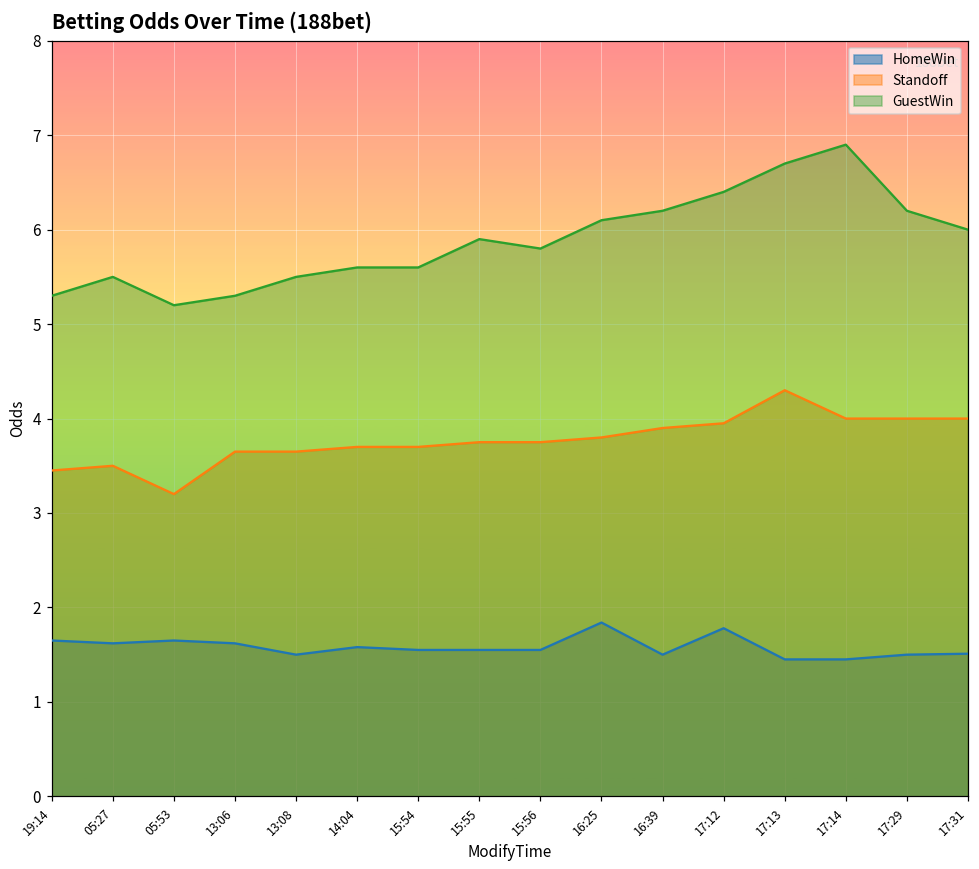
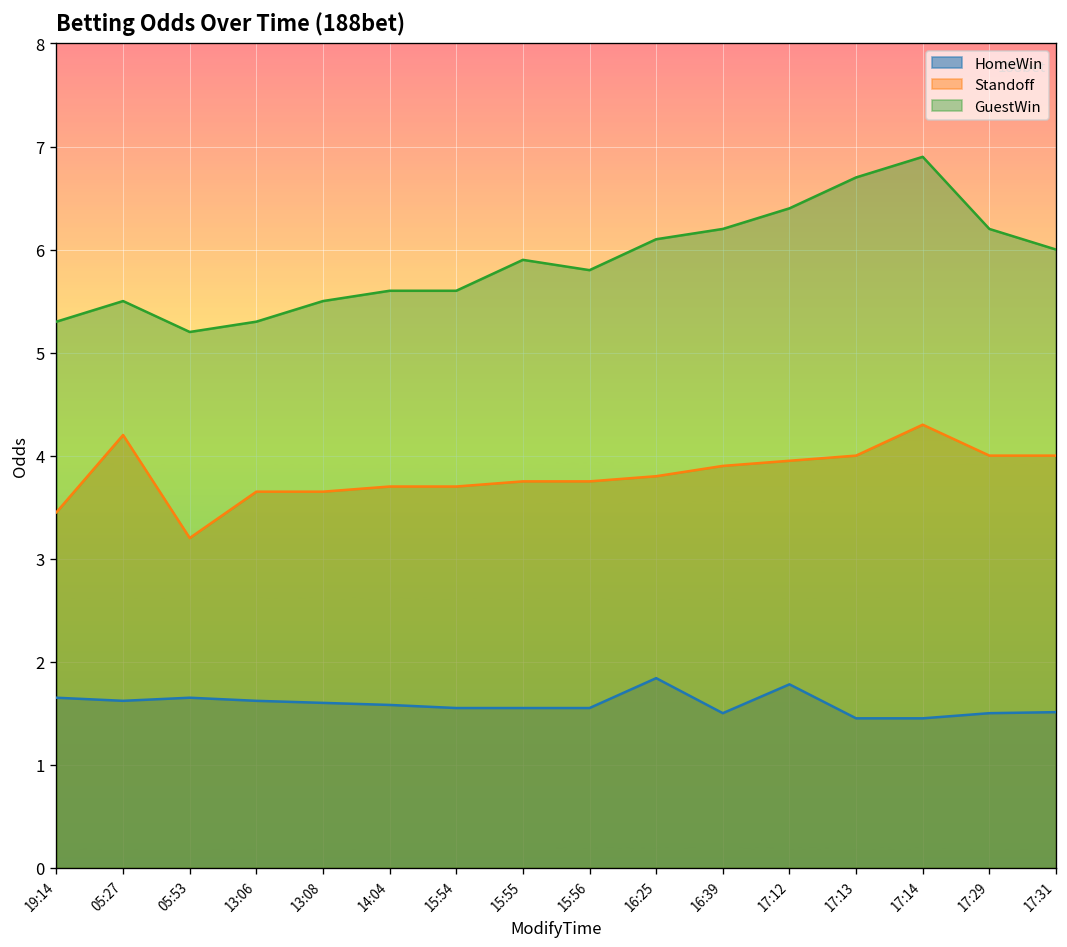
  {
    "HomeWin": {
      "19:14": 1.7,
      "05:27": 1.6,
      "05:53": 1.7,
      "13:06": 1.6,
-     "13:08": 1.5,
+     "13:08": 1.6,
      "14:04": 1.6,
      "15:54": 1.6,
      "15:55": 1.6,
      "15:56": 1.6,
      "16:25": 1.8,
      "16:39": 1.5,
      "17:12": 1.8,
      "17:13": 1.5,
      "17:14": 1.5,
      "17:29": 1.5,
      "17:31": 1.5
    },
    "Standoff": {
      "19:14": 3.5,
-     "05:27": 3.5,
+     "05:27": 4.2,
      "05:53": 3.2,
      "13:06": 3.7,
      "13:08": 3.7,
      "14:04": 3.7,
      "15:54": 3.7,
      "15:55": 3.8,
      "15:56": 3.8,
      "16:25": 3.8,
      "16:39": 3.9,
      "17:12": 4.0,
-     "17:13": 4.3,
-     "17:14": 4.0,
+     "17:13": 4.0,
+     "17:14": 4.3,
      "17:29": 4.0,
      "17:31": 4.0
    },
    "GuestWin": {
      "19:14": 5.3,
      "05:27": 5.5,
      "05:53": 5.2,
      "13:06": 5.3,
      "13:08": 5.5,
      "14:04": 5.6,
      "15:54": 5.6,
      "15:55": 5.9,
      "15:56": 5.8,
      "16:25": 6.1,
      "16:39": 6.2,
      "17:12": 6.4,
      "17:13": 6.7,
      "17:14": 6.9,
      "17:29": 6.2,
      "17:31": 6.0
    }
  }
